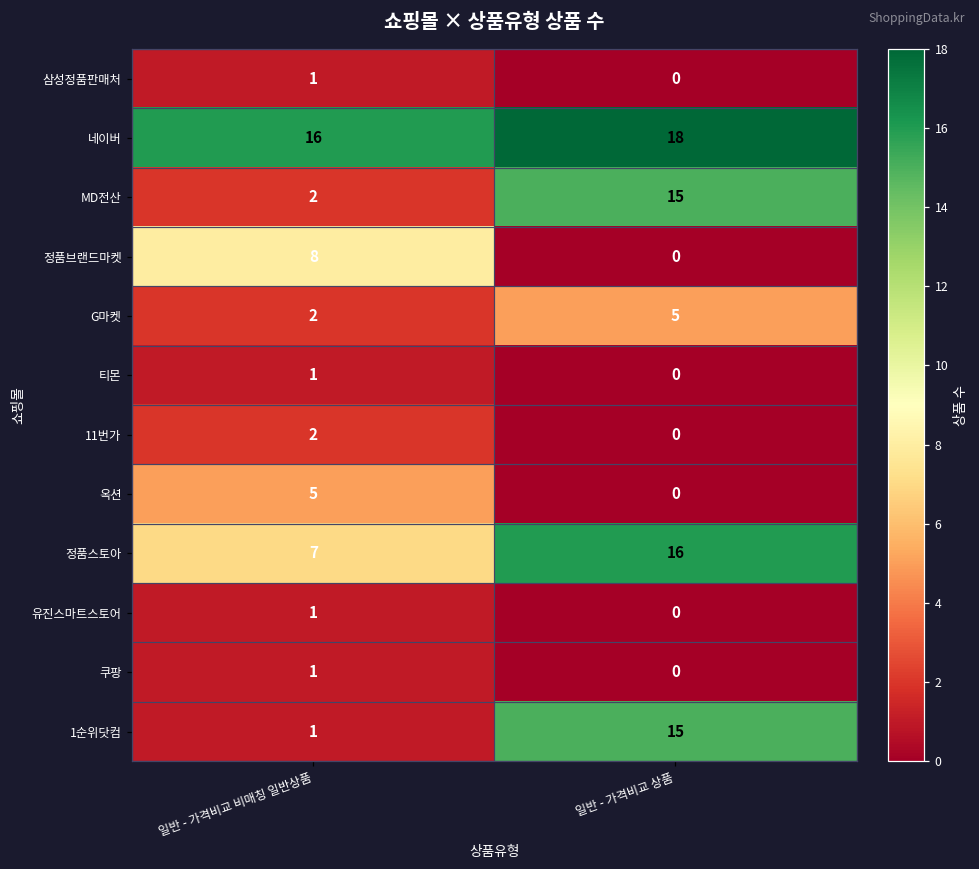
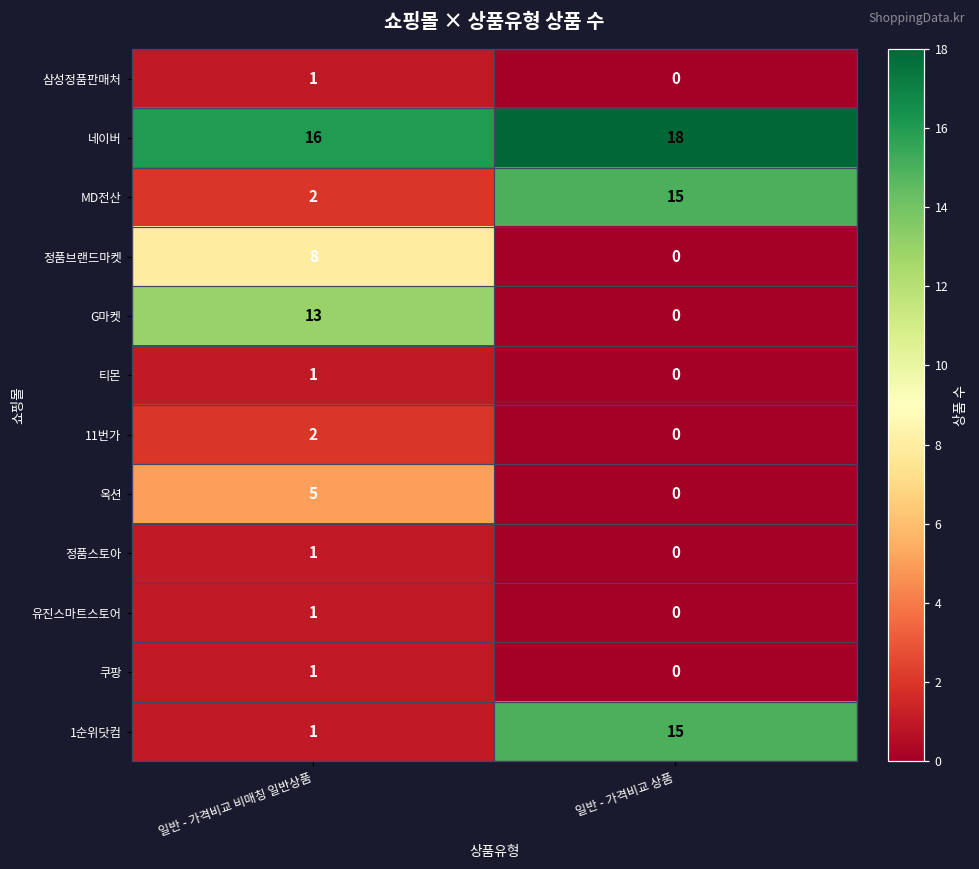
  {
    "삼성정품판매처": {
      "일반 - 가격비교 비매칭 일반상품": 1,
      "일반 - 가격비교 상품": 0
    },
    "네이버": {
      "일반 - 가격비교 비매칭 일반상품": 16,
      "일반 - 가격비교 상품": 18
    },
    "MD전산": {
      "일반 - 가격비교 비매칭 일반상품": 2,
      "일반 - 가격비교 상품": 15
    },
    "정품브랜드마켓": {
      "일반 - 가격비교 비매칭 일반상품": 8,
      "일반 - 가격비교 상품": 0
    },
    "G마켓": {
-     "일반 - 가격비교 비매칭 일반상품": 2,
-     "일반 - 가격비교 상품": 5
+     "일반 - 가격비교 비매칭 일반상품": 13,
+     "일반 - 가격비교 상품": 0
    },
    "티몬": {
      "일반 - 가격비교 비매칭 일반상품": 1,
      "일반 - 가격비교 상품": 0
    },
    "11번가": {
      "일반 - 가격비교 비매칭 일반상품": 2,
      "일반 - 가격비교 상품": 0
    },
    "옥션": {
      "일반 - 가격비교 비매칭 일반상품": 5,
      "일반 - 가격비교 상품": 0
    },
    "정품스토아": {
-     "일반 - 가격비교 비매칭 일반상품": 7,
-     "일반 - 가격비교 상품": 16
+     "일반 - 가격비교 비매칭 일반상품": 1,
+     "일반 - 가격비교 상품": 0
    },
    "유진스마트스토어": {
      "일반 - 가격비교 비매칭 일반상품": 1,
      "일반 - 가격비교 상품": 0
    },
    "쿠팡": {
      "일반 - 가격비교 비매칭 일반상품": 1,
      "일반 - 가격비교 상품": 0
    },
    "1순위닷컴": {
      "일반 - 가격비교 비매칭 일반상품": 1,
      "일반 - 가격비교 상품": 15
    }
  }
